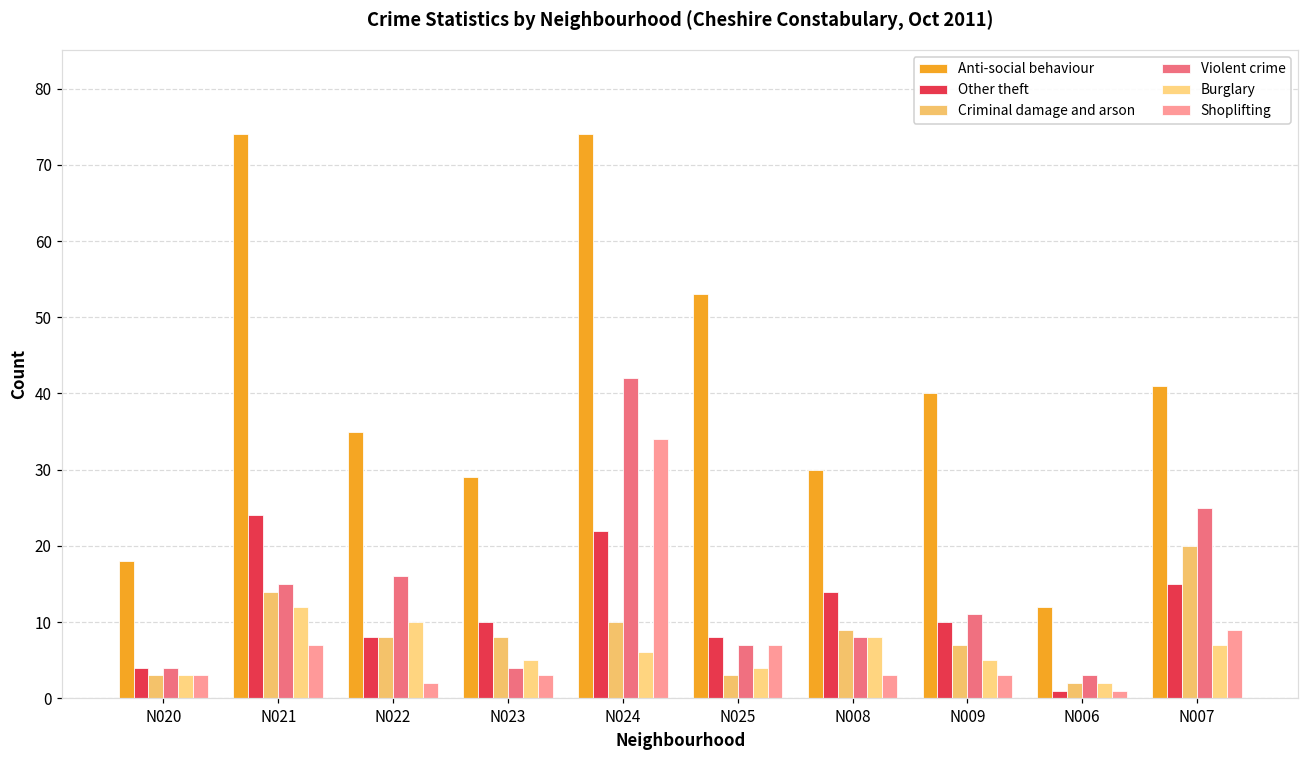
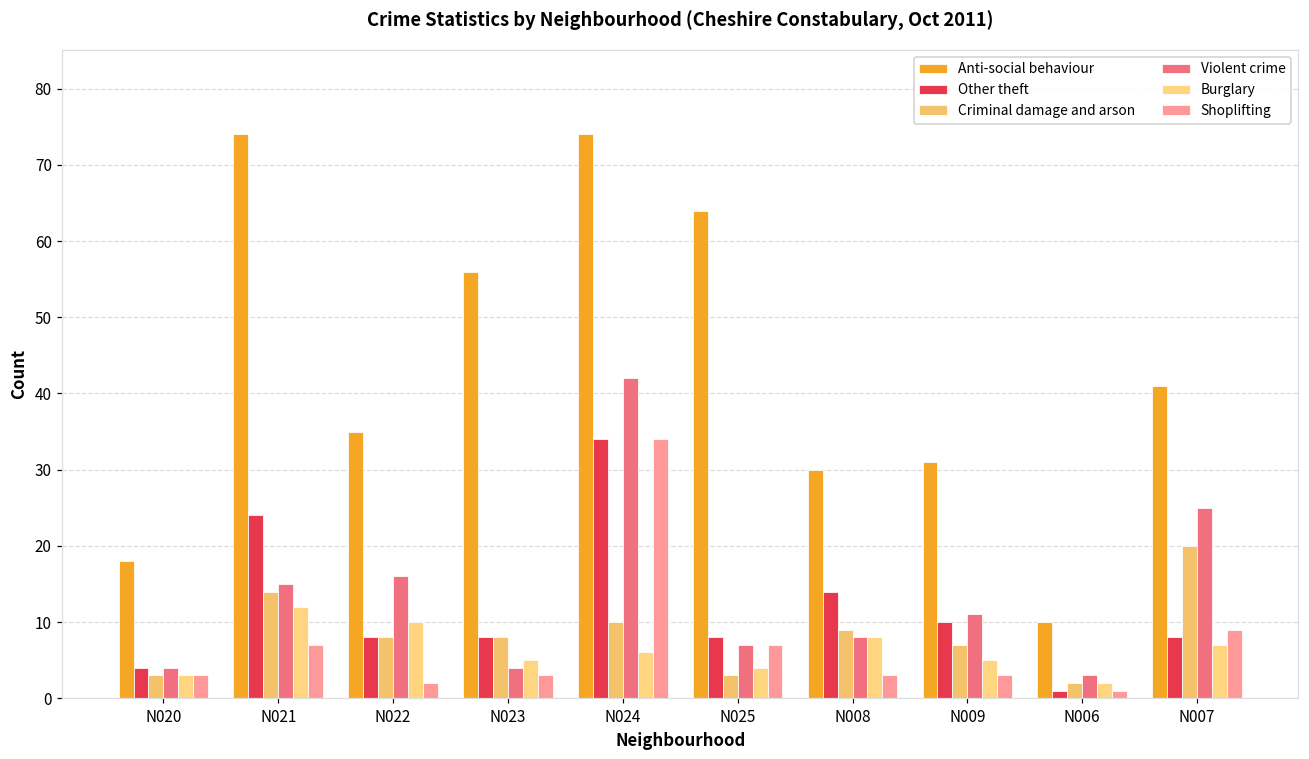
  {
    "Anti-social behaviour": {
      "N020": 18,
      "N021": 74,
      "N022": 35,
-     "N023": 29,
+     "N023": 56,
      "N024": 74,
-     "N025": 53,
+     "N025": 64,
      "N008": 30,
-     "N009": 40,
-     "N006": 12,
+     "N009": 31,
+     "N006": 10,
      "N007": 41
    },
    "Other theft": {
      "N020": 4,
      "N021": 24,
      "N022": 8,
-     "N023": 10,
-     "N024": 22,
+     "N023": 8,
+     "N024": 34,
      "N025": 8,
      "N008": 14,
      "N009": 10,
      "N006": 1,
-     "N007": 15
+     "N007": 8
    }
  }
